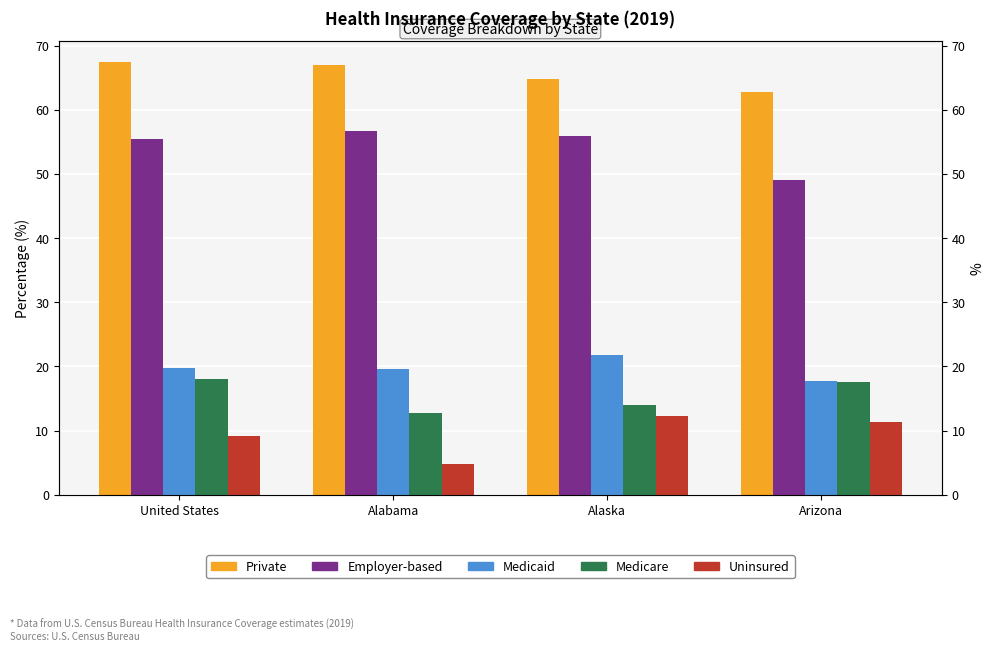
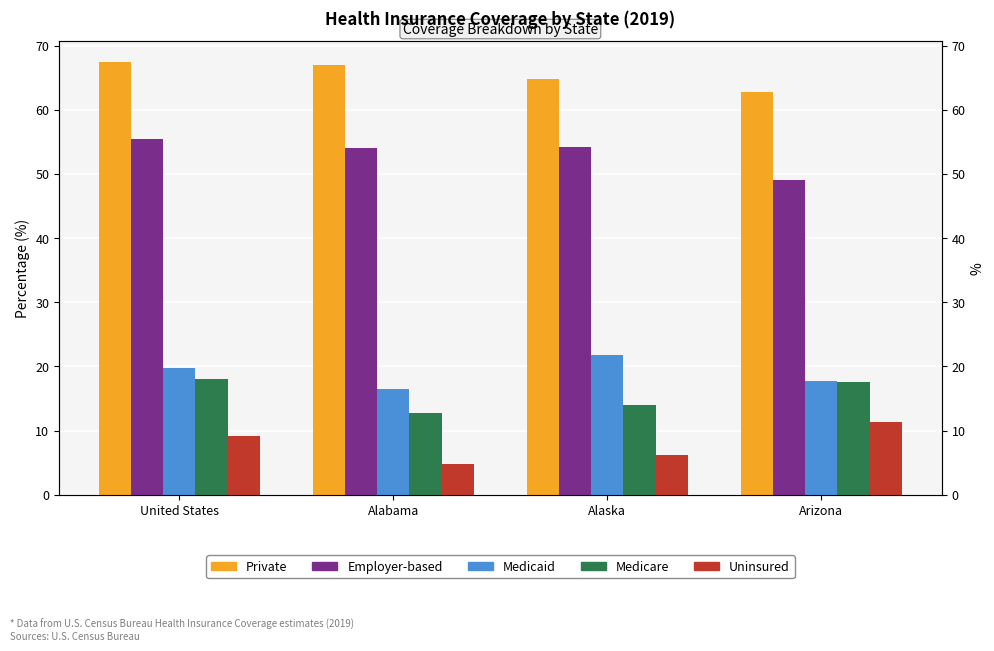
  {
    "Private": {
      "United States": 67,
      "Alabama": 67,
      "Alaska": 65,
      "Arizona": 63
    },
    "Employer-based": {
      "United States": 55,
-     "Alabama": 57,
-     "Alaska": 56,
+     "Alabama": 54,
+     "Alaska": 54,
      "Arizona": 49
    },
    "Medicaid": {
      "United States": 20,
-     "Alabama": 20,
+     "Alabama": 16,
      "Alaska": 22,
      "Arizona": 18
    },
    "Medicare": {
      "United States": 18,
      "Alabama": 13,
      "Alaska": 14,
      "Arizona": 18
    },
    "Uninsured": {
      "United States": 9,
      "Alabama": 5,
-     "Alaska": 12,
+     "Alaska": 6,
      "Arizona": 11
    }
  }
